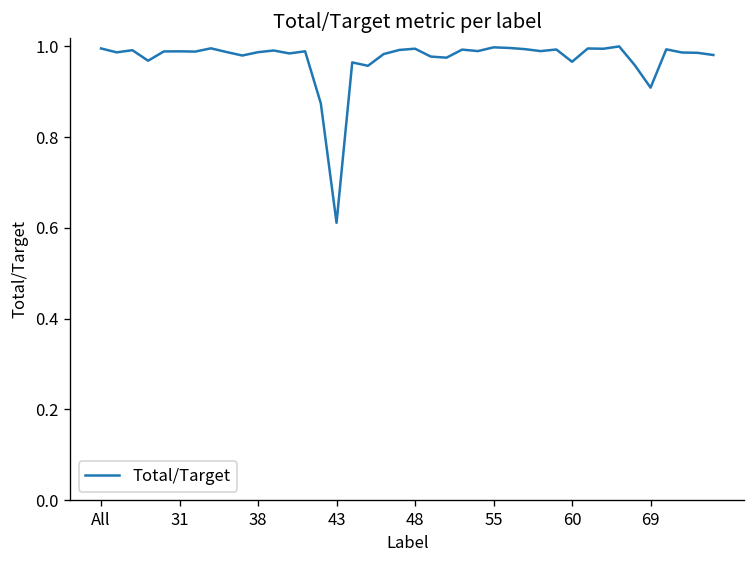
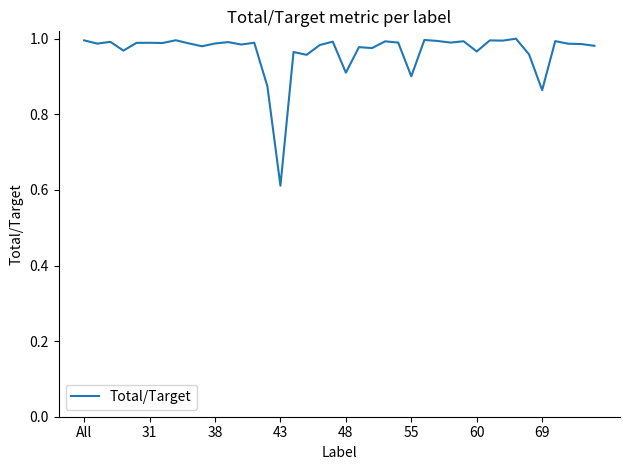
  {
    "All": 1.00,
    "31": 0.99,
    "38": 0.99,
    "43": 0.61,
-   "48": 0.99,
-   "55": 1.00,
+   "48": 0.91,
+   "55": 0.90,
    "60": 0.97,
-   "69": 0.91
+   "69": 0.86
  }
